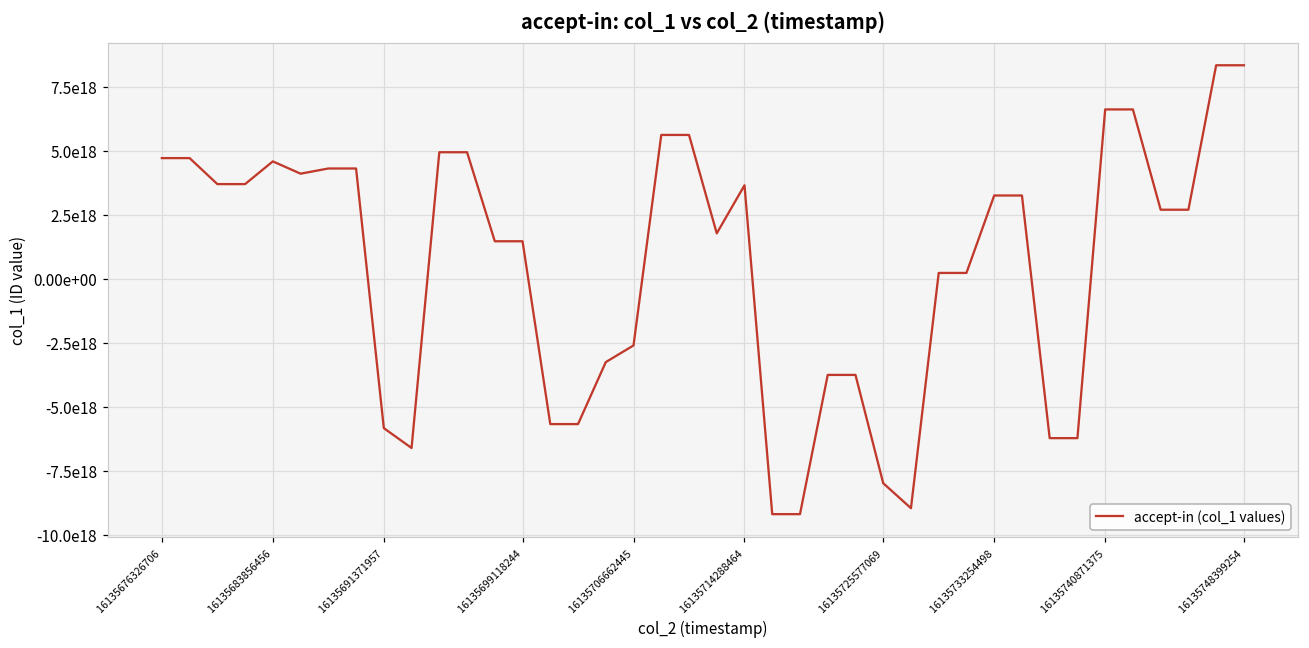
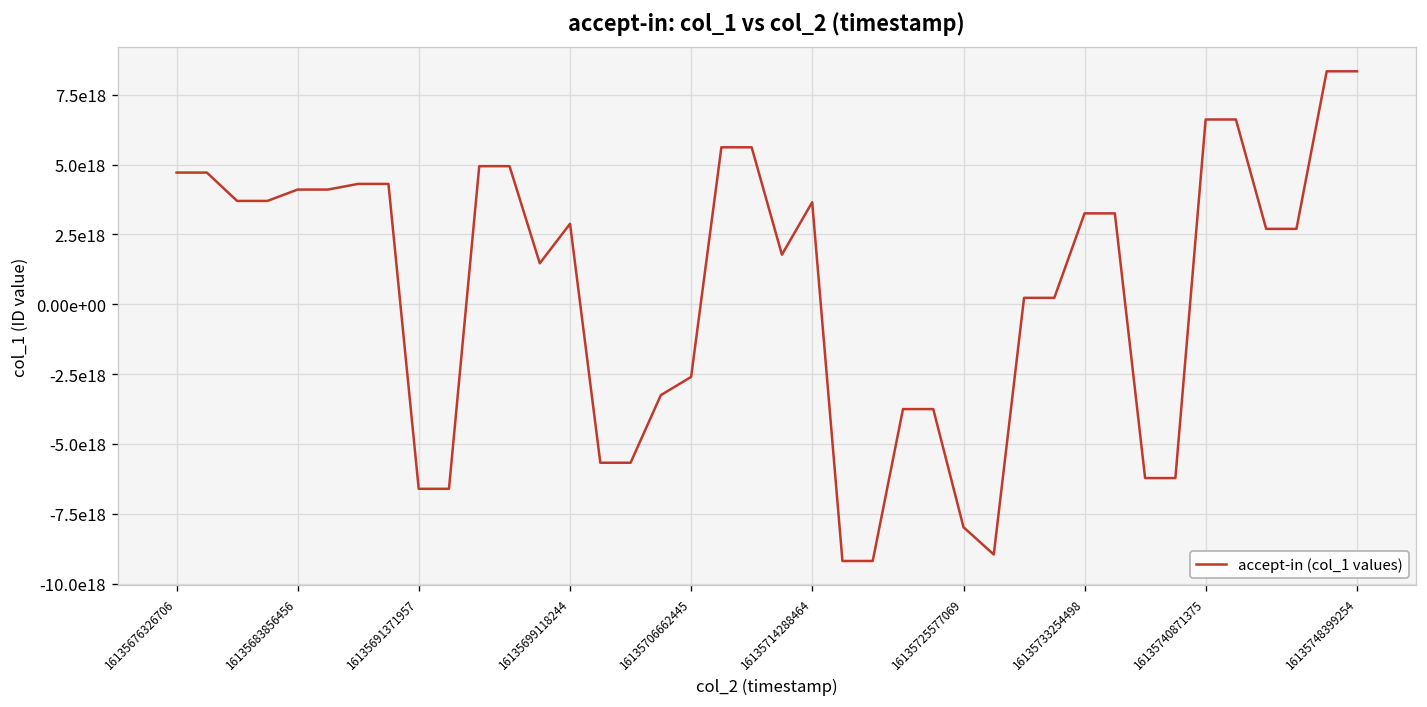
  {
    "16135676326706": 4700000000000000000,
-   "16135683856456": 4600000000000000000,
-   "16135691371957": -5800000000000000000,
-   "16135699118244": 1500000000000000000,
+   "16135683856456": 4100000000000000000,
+   "16135691371957": -6600000000000000000,
+   "16135699118244": 2900000000000000000,
    "16135706662445": -2600000000000000000,
    "16135714288464": 3700000000000000000,
    "16135725577069": -8000000000000000000,
    "16135733254498": 3300000000000000000,
    "16135740871375": 6600000000000000000,
    "16135748399254": 8300000000000000000
  }
